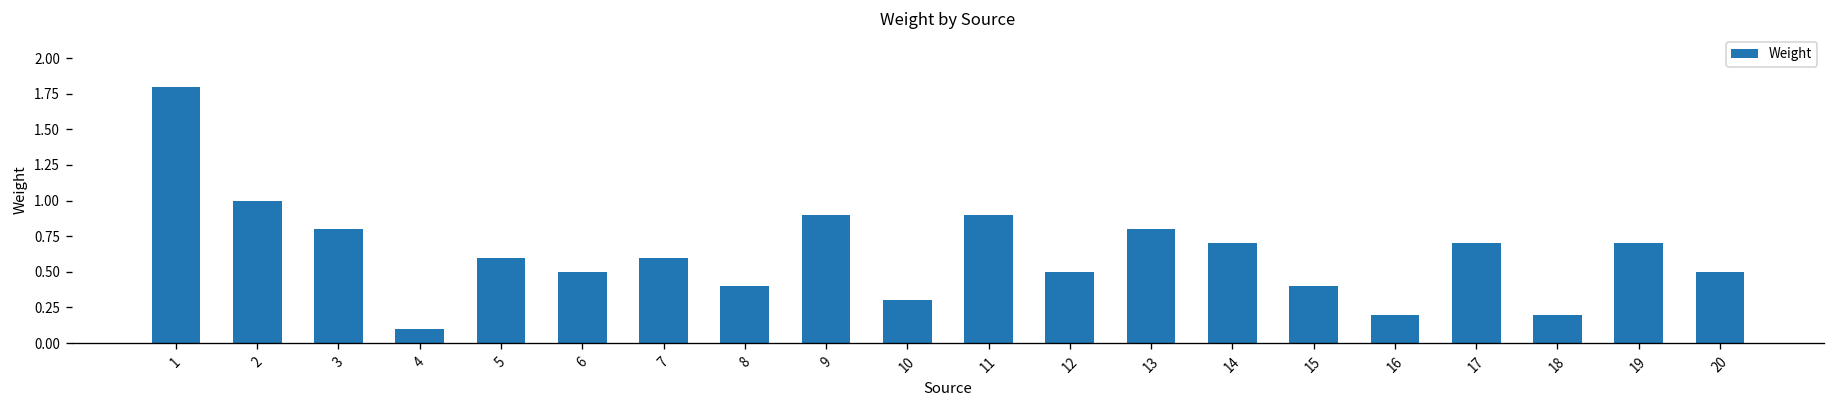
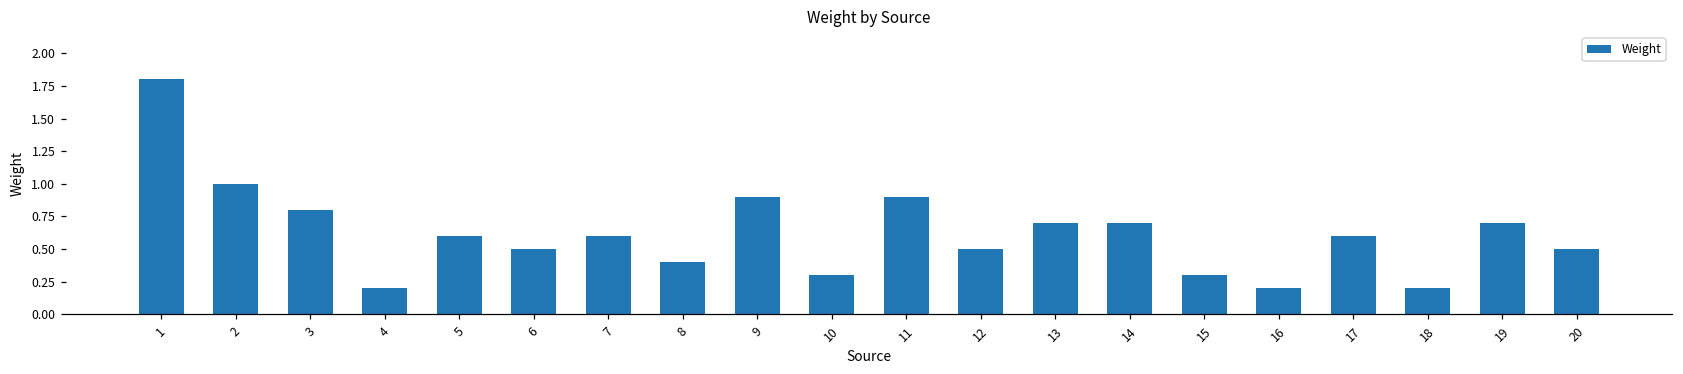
  {
    "1": 1.8,
    "2": 1.0,
    "3": 0.8,
-   "4": 0.1,
+   "4": 0.2,
    "5": 0.6,
    "6": 0.5,
    "7": 0.6,
    "8": 0.4,
    "9": 0.9,
    "10": 0.3,
    "11": 0.9,
    "12": 0.5,
-   "13": 0.8,
+   "13": 0.7,
    "14": 0.7,
-   "15": 0.4,
+   "15": 0.3,
    "16": 0.2,
-   "17": 0.7,
+   "17": 0.6,
    "18": 0.2,
    "19": 0.7,
    "20": 0.5
  }
